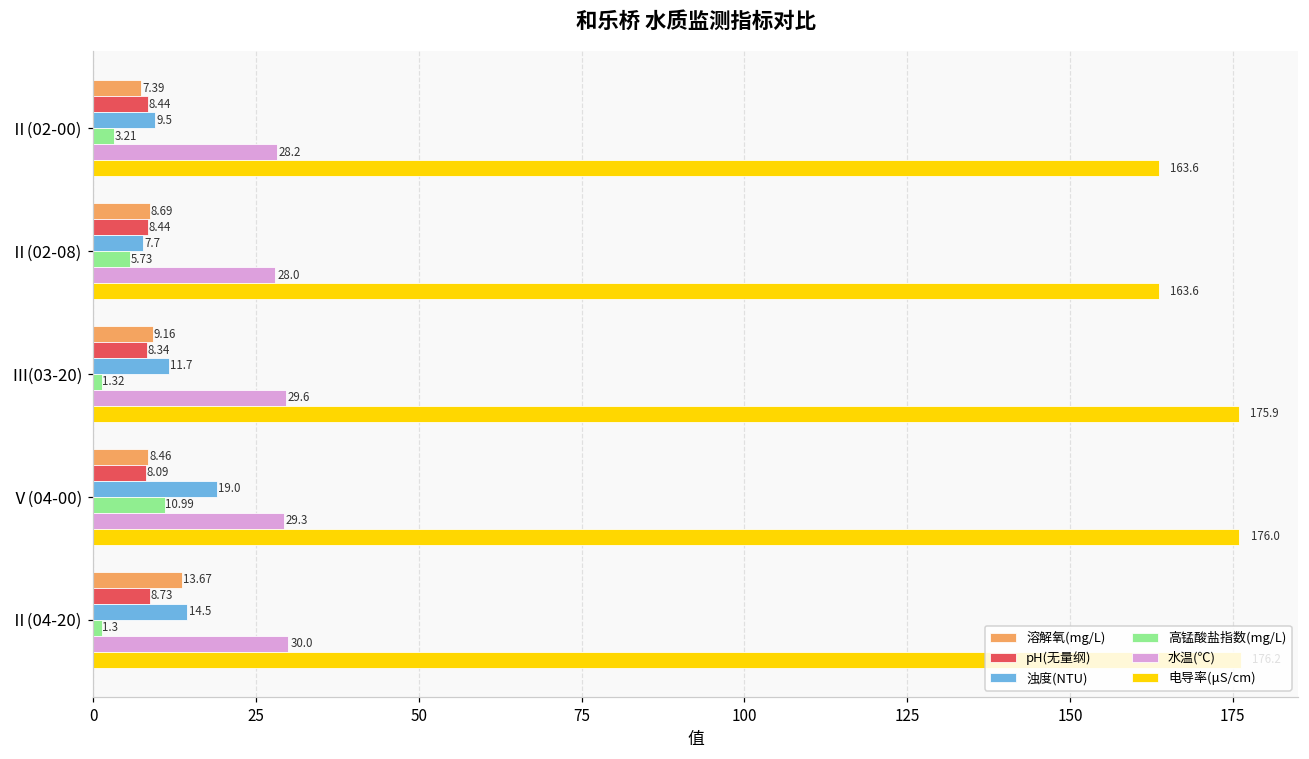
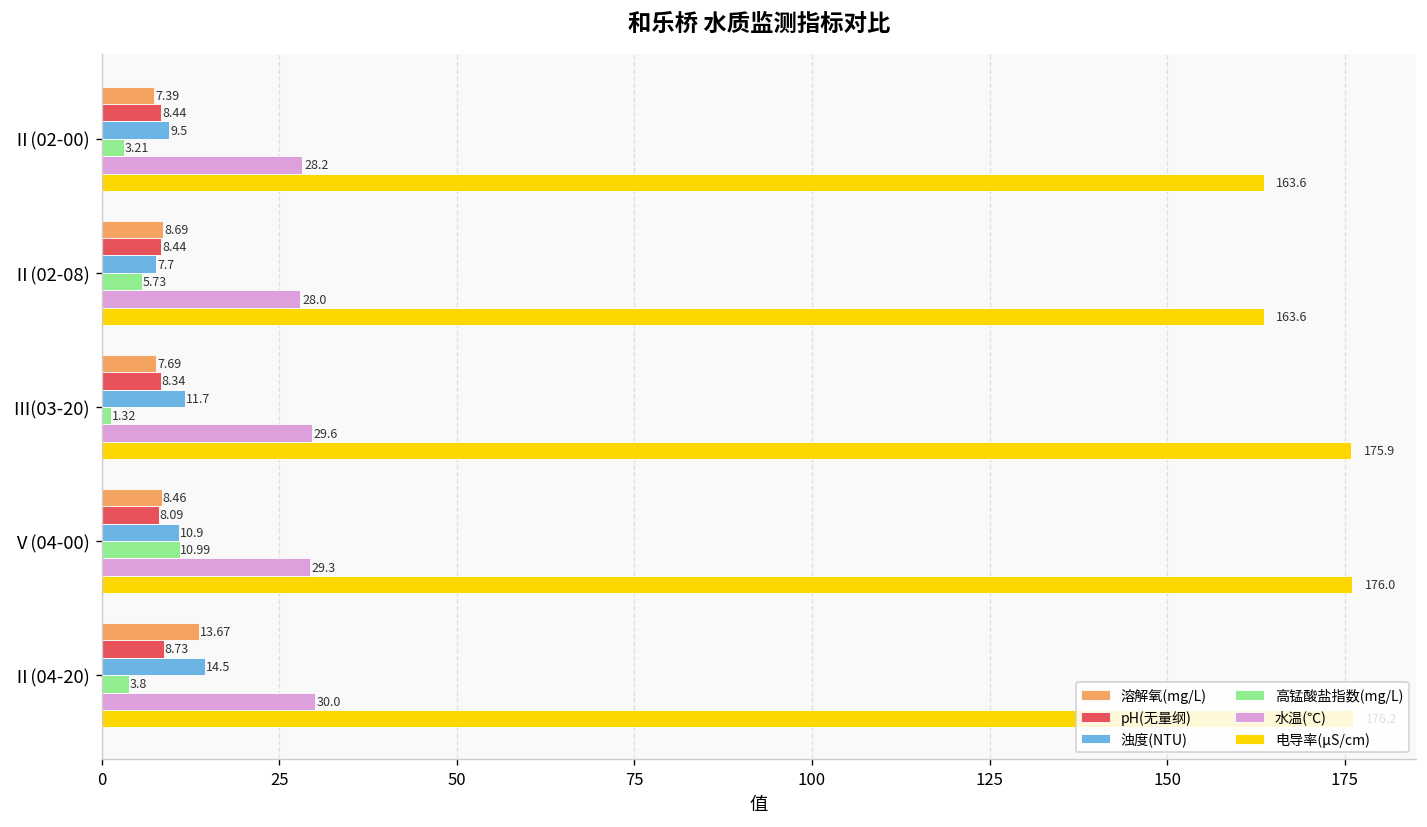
  {
    "溶解氧(mg/L)": {
      "Ⅱ(02-00)": 7.39,
      "Ⅱ(02-08)": 8.69,
-     "Ⅲ(03-20)": 9.16,
+     "Ⅲ(03-20)": 7.69,
      "Ⅴ(04-00)": 8.46,
      "Ⅱ(04-20)": 13.67
    },
    "pH(无量纲)": {
      "Ⅱ(02-00)": 8.44,
      "Ⅱ(02-08)": 8.44,
      "Ⅲ(03-20)": 8.34,
      "Ⅴ(04-00)": 8.09,
      "Ⅱ(04-20)": 8.73
    },
    "浊度(NTU)": {
      "Ⅱ(02-00)": 9.5,
      "Ⅱ(02-08)": 7.7,
      "Ⅲ(03-20)": 11.7,
-     "Ⅴ(04-00)": 19.0,
+     "Ⅴ(04-00)": 10.9,
      "Ⅱ(04-20)": 14.5
    },
    "高锰酸盐指数(mg/L)": {
      "Ⅱ(02-00)": 3.21,
      "Ⅱ(02-08)": 5.73,
      "Ⅲ(03-20)": 1.32,
      "Ⅴ(04-00)": 10.99,
-     "Ⅱ(04-20)": 1.3
+     "Ⅱ(04-20)": 3.8
    },
    "水温(℃)": {
      "Ⅱ(02-00)": 28.2,
      "Ⅱ(02-08)": 28.0,
      "Ⅲ(03-20)": 29.6,
      "Ⅴ(04-00)": 29.3,
      "Ⅱ(04-20)": 30.0
    },
    "电导率(μS/cm)": {
      "Ⅱ(02-00)": 163.6,
      "Ⅱ(02-08)": 163.6,
      "Ⅲ(03-20)": 175.9,
      "Ⅴ(04-00)": 176.0
    }
  }
